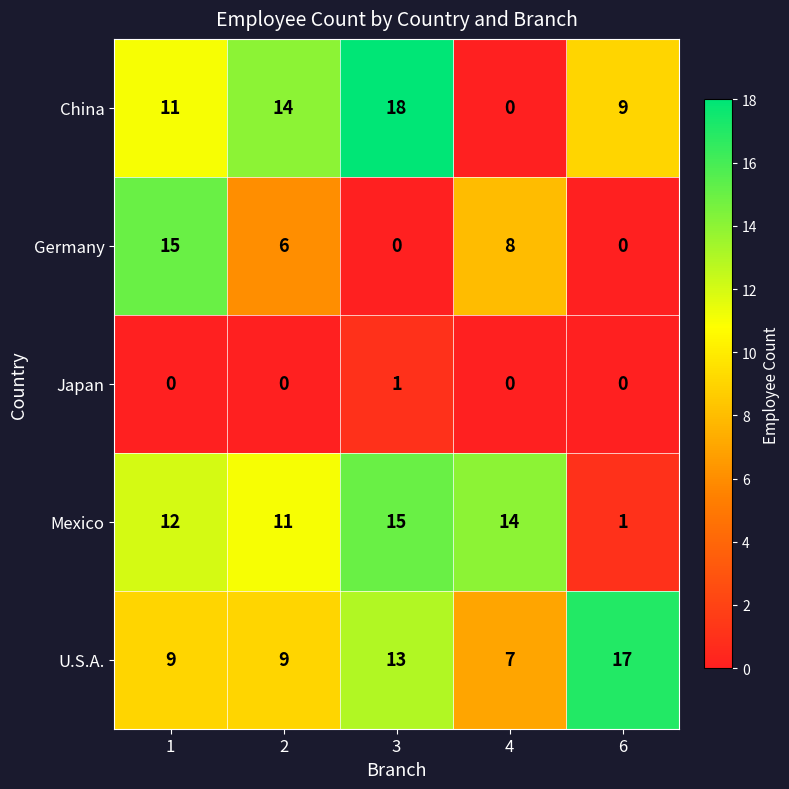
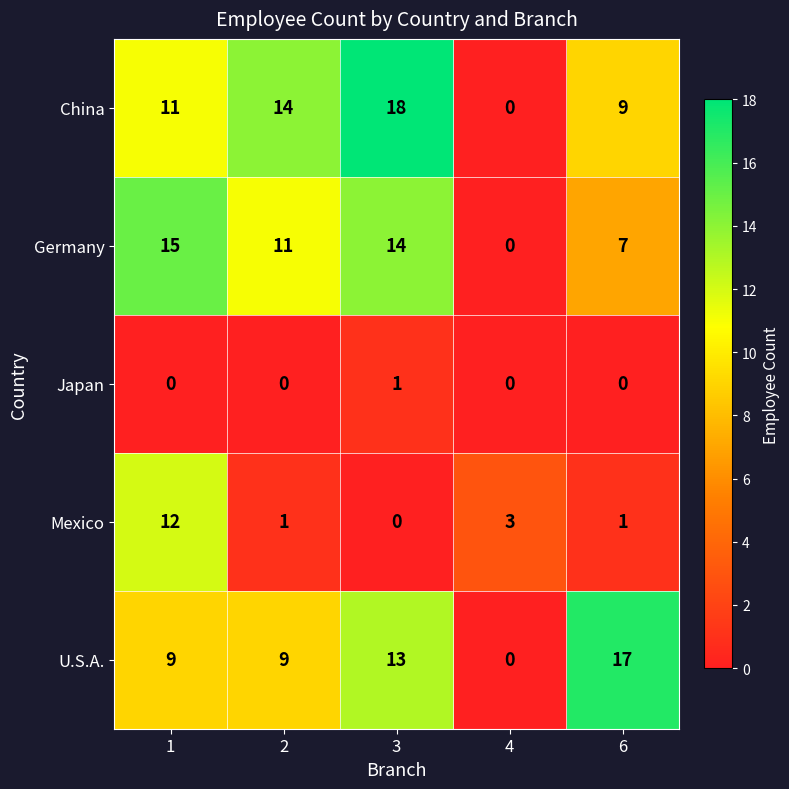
  {
    "China": {
      "1": 11,
      "2": 14,
      "3": 18,
      "4": 0,
      "6": 9
    },
    "Germany": {
      "1": 15,
-     "2": 6,
-     "3": 0,
-     "4": 8,
-     "6": 0
+     "2": 11,
+     "3": 14,
+     "4": 0,
+     "6": 7
    },
    "Japan": {
      "1": 0,
      "2": 0,
      "3": 1,
      "4": 0,
      "6": 0
    },
    "Mexico": {
      "1": 12,
-     "2": 11,
-     "3": 15,
-     "4": 14,
+     "2": 1,
+     "3": 0,
+     "4": 3,
      "6": 1
    },
    "U.S.A.": {
      "1": 9,
      "2": 9,
      "3": 13,
-     "4": 7,
+     "4": 0,
      "6": 17
    }
  }
